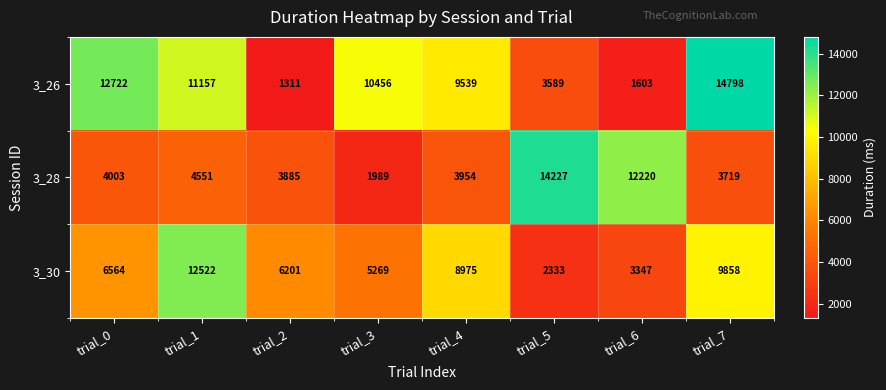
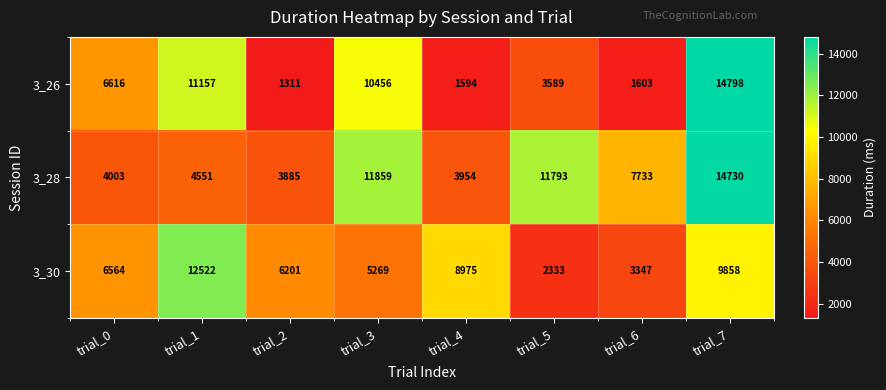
  {
    "3_26": {
-     "trial_0": 12722,
+     "trial_0": 6616,
      "trial_1": 11157,
      "trial_2": 1311,
      "trial_3": 10456,
-     "trial_4": 9539,
+     "trial_4": 1594,
      "trial_5": 3589,
      "trial_6": 1603,
      "trial_7": 14798
    },
    "3_28": {
      "trial_0": 4003,
      "trial_1": 4551,
      "trial_2": 3885,
-     "trial_3": 1989,
+     "trial_3": 11859,
      "trial_4": 3954,
-     "trial_5": 14227,
-     "trial_6": 12220,
-     "trial_7": 3719
+     "trial_5": 11793,
+     "trial_6": 7733,
+     "trial_7": 14730
    },
    "3_30": {
      "trial_0": 6564,
      "trial_1": 12522,
      "trial_2": 6201,
      "trial_3": 5269,
      "trial_4": 8975,
      "trial_5": 2333,
      "trial_6": 3347,
      "trial_7": 9858
    }
  }
